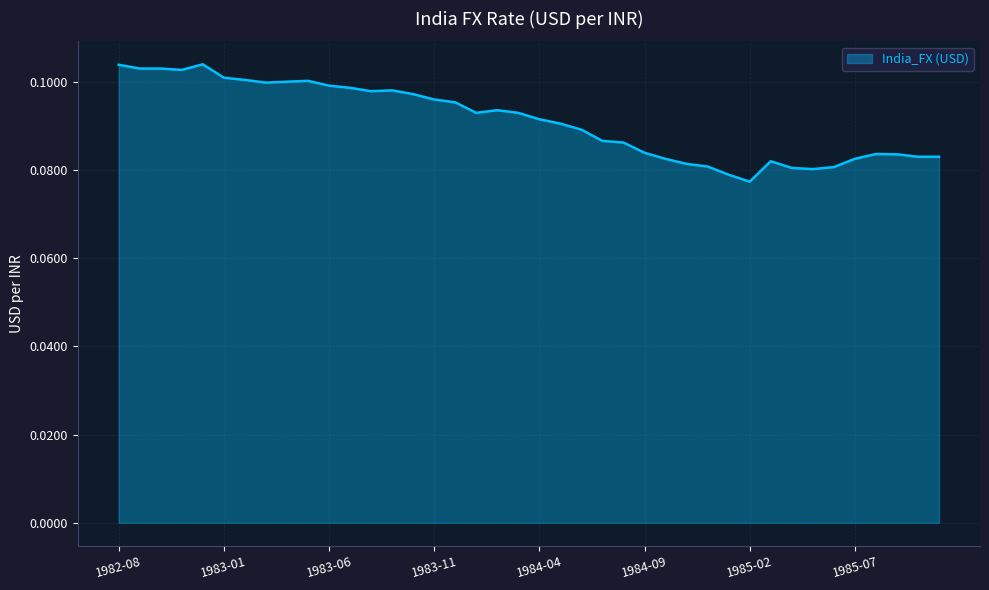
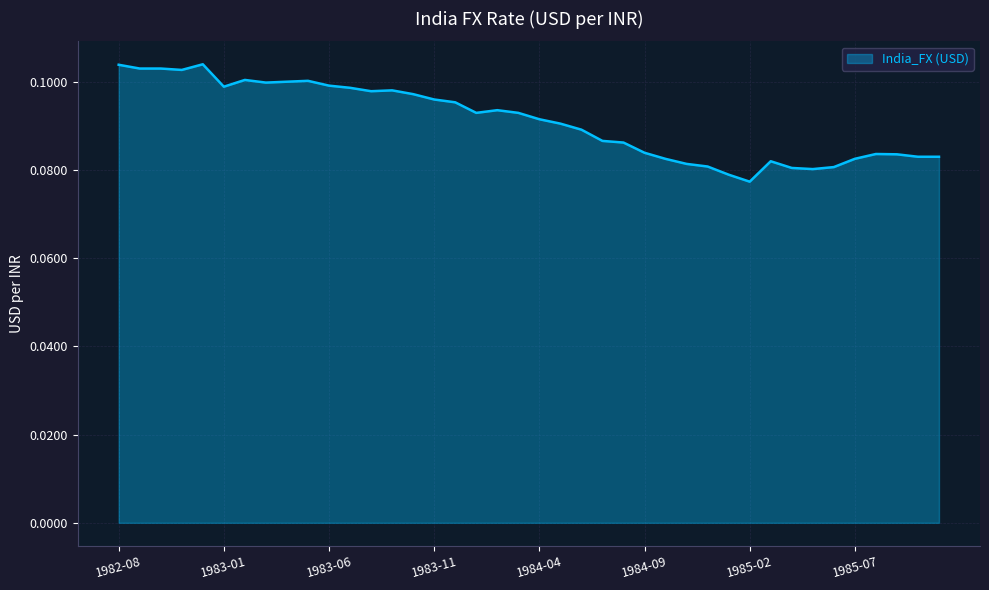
  {
    "1982-08": 0.104,
-   "1983-01": 0.101,
+   "1983-01": 0.099,
    "1983-06": 0.099,
    "1983-11": 0.096,
    "1984-04": 0.091,
    "1984-09": 0.084,
    "1985-02": 0.077,
    "1985-07": 0.083
  }
